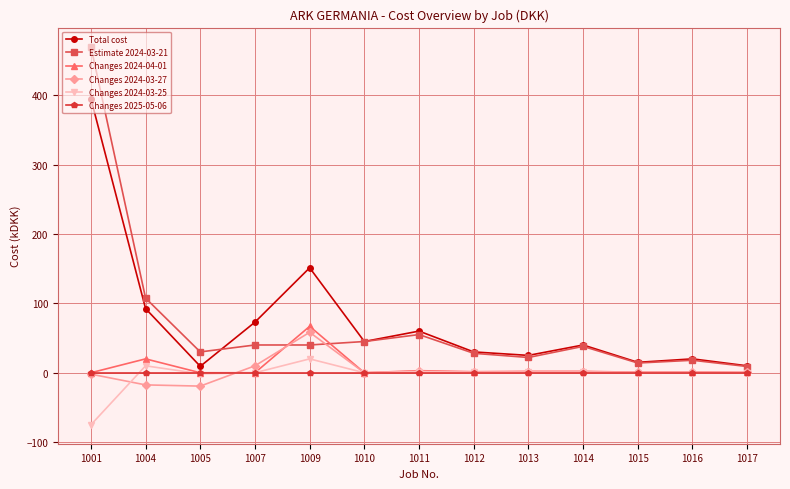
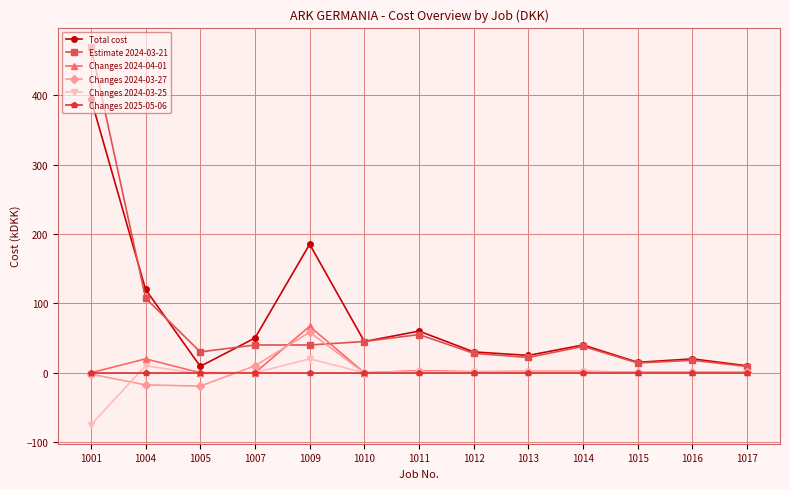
  {
    "Total cost": {
-     "1004": 90,
+     "1004": 120,
      "1005": 10,
-     "1007": 70,
-     "1009": 150,
+     "1007": 50,
+     "1009": 190,
      "1011": 60
    }
  }
